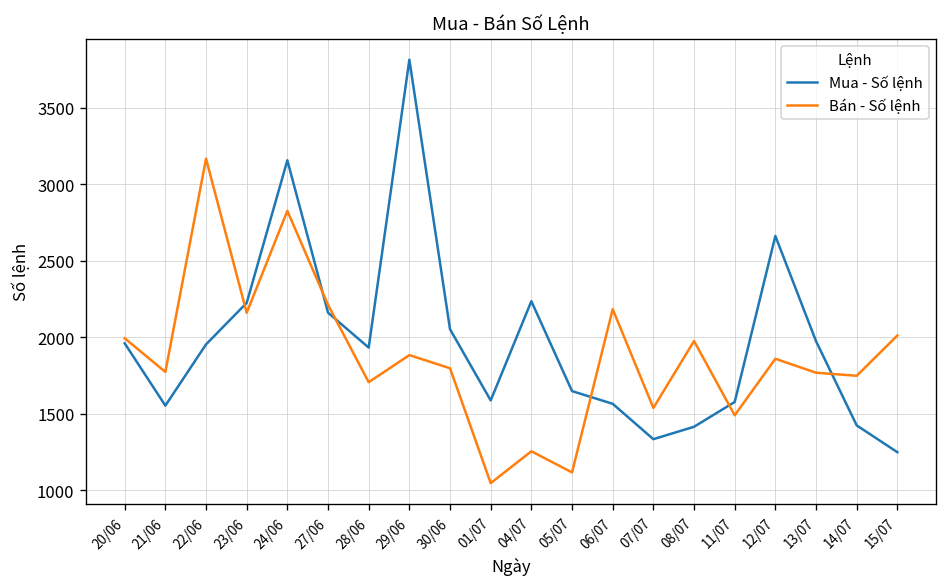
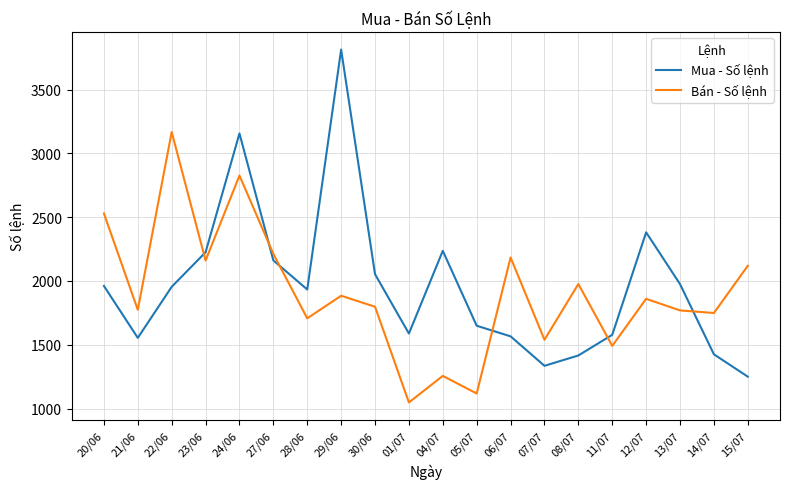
  {
    "Mua - Số lệnh": {
      "20/06": 1960,
      "21/06": 1550,
      "22/06": 1950,
      "23/06": 2230,
      "24/06": 3160,
      "27/06": 2160,
      "28/06": 1930,
      "29/06": 3810,
      "30/06": 2050,
      "01/07": 1590,
      "04/07": 2240,
      "05/07": 1650,
      "06/07": 1570,
      "07/07": 1340,
      "08/07": 1420,
      "11/07": 1580,
-     "12/07": 2660,
+     "12/07": 2380,
      "13/07": 1980,
      "14/07": 1430,
      "15/07": 1250
    },
    "Bán - Số lệnh": {
-     "20/06": 1990,
+     "20/06": 2530,
      "21/06": 1770,
      "22/06": 3170,
      "23/06": 2160,
      "24/06": 2830,
      "27/06": 2210,
      "28/06": 1710,
      "29/06": 1880,
      "30/06": 1800,
      "01/07": 1050,
      "04/07": 1260,
      "05/07": 1120,
      "06/07": 2180,
      "07/07": 1540,
      "08/07": 1980,
      "11/07": 1490,
      "12/07": 1860,
      "13/07": 1770,
      "14/07": 1750,
-     "15/07": 2010
+     "15/07": 2120
    }
  }
